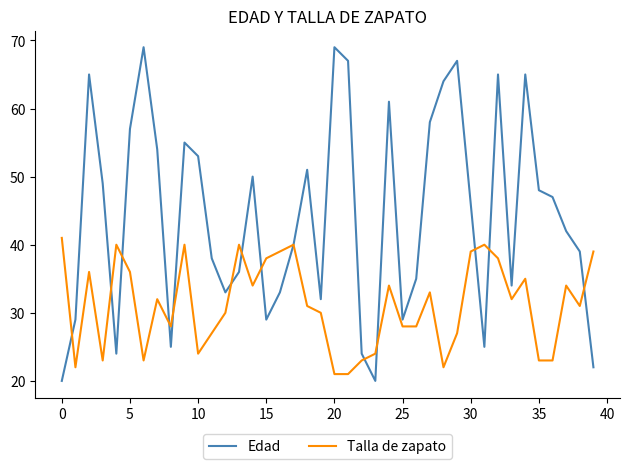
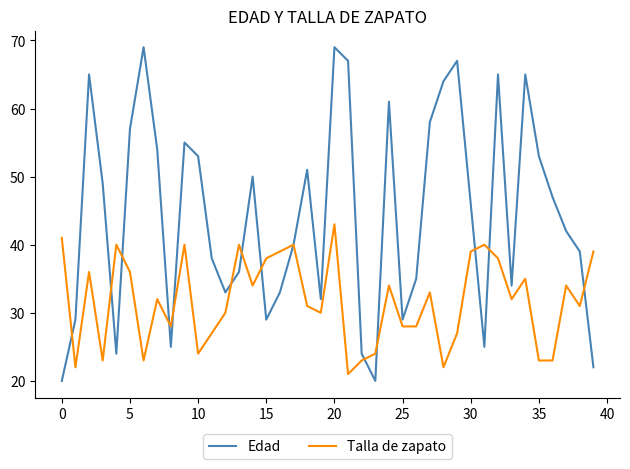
  {
    "Edad": {
      "0": 20,
      "5": 57,
      "10": 53,
      "15": 29,
      "20": 69,
      "25": 29,
      "30": 46,
-     "35": 48
+     "35": 53
    },
    "Talla de zapato": {
      "0": 41,
      "5": 36,
      "10": 24,
      "15": 38,
-     "20": 21,
+     "20": 43,
      "25": 28,
      "30": 39,
      "35": 23
    }
  }
